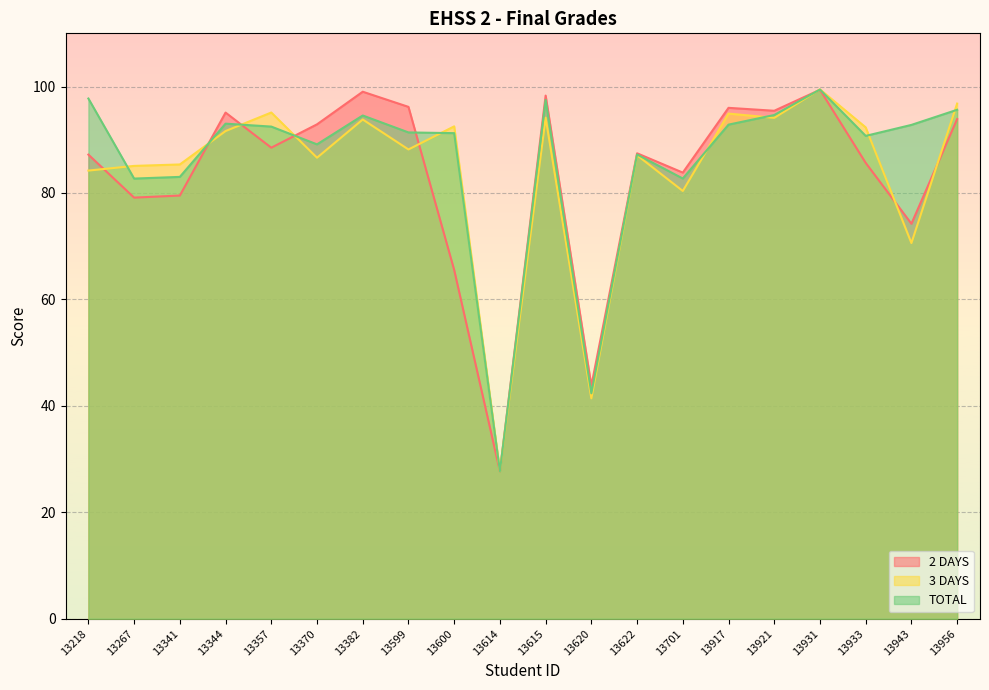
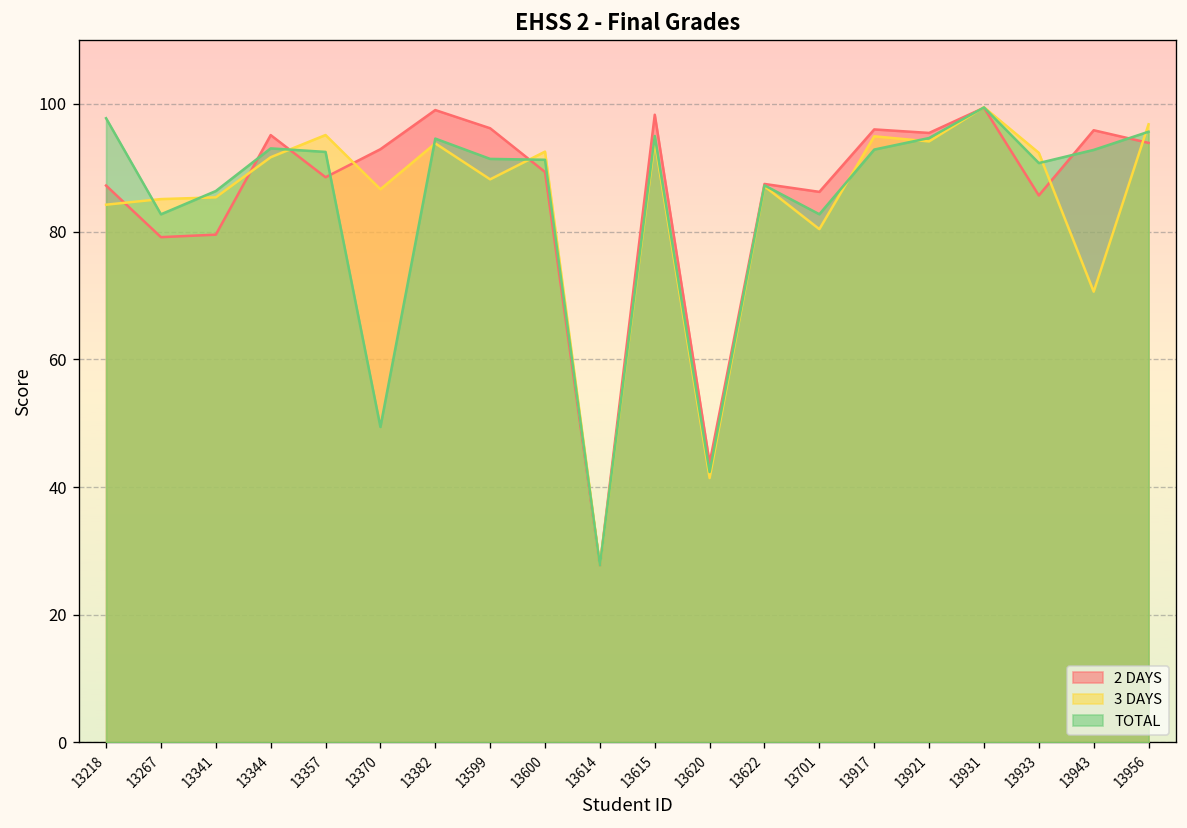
  {
    "2 DAYS": {
      "13218": 87,
      "13267": 79,
      "13341": 80,
      "13344": 95,
      "13357": 89,
      "13370": 93,
      "13382": 99,
      "13599": 96,
-     "13600": 66,
+     "13600": 89,
      "13615": 98,
      "13620": 44,
-     "13701": 84,
+     "13701": 86,
      "13917": 96,
      "13921": 95,
      "13933": 86,
-     "13943": 74,
+     "13943": 96,
      "13956": 94
    },
    "3 DAYS": {
      "13218": 84,
      "13267": 85,
      "13341": 85,
      "13344": 92,
      "13357": 95,
      "13370": 87,
      "13382": 94,
      "13599": 88,
      "13600": 93,
      "13615": 94,
      "13620": 41,
      "13701": 80,
      "13917": 95,
      "13921": 94,
      "13933": 92,
      "13943": 71,
      "13956": 97
    },
    "TOTAL": {
      "13218": 98,
      "13267": 83,
-     "13341": 83,
+     "13341": 86,
      "13344": 93,
      "13357": 92,
-     "13370": 89,
+     "13370": 49,
      "13382": 95,
      "13599": 91,
      "13600": 91,
-     "13615": 98,
+     "13615": 95,
      "13620": 42,
      "13701": 83,
      "13917": 93,
      "13921": 95,
      "13933": 91,
      "13943": 93,
      "13956": 96
    }
  }
